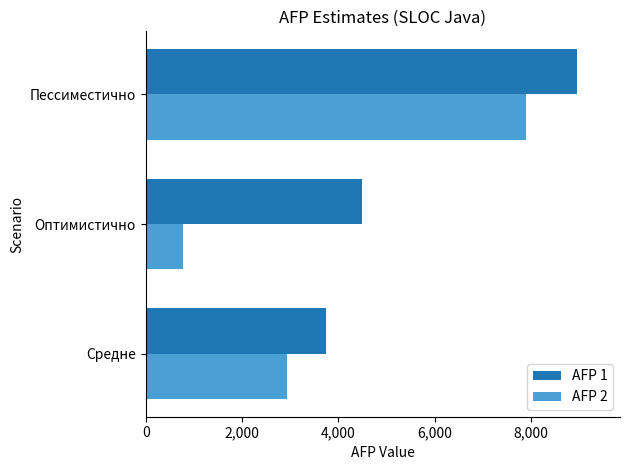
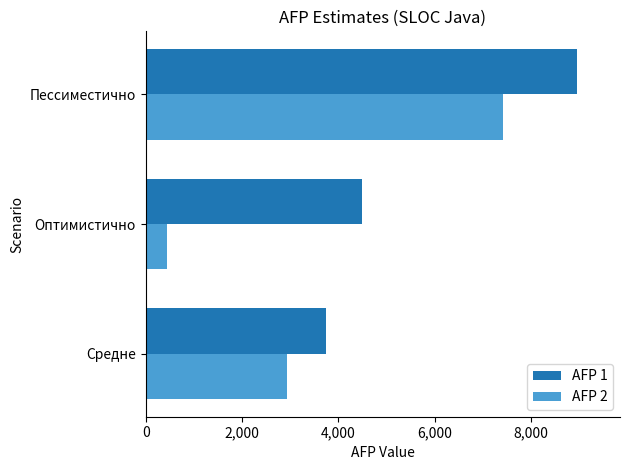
  {
    "AFP 1": {
      "Пессиместично": "9,000",
      "Оптимистично": "4,500",
      "Средне": "3,700"
    },
    "AFP 2": {
-     "Пессиместично": "7,900",
-     "Оптимистично": "800",
+     "Пессиместично": "7,400",
+     "Оптимистично": "400",
      "Средне": "2,900"
    }
  }
